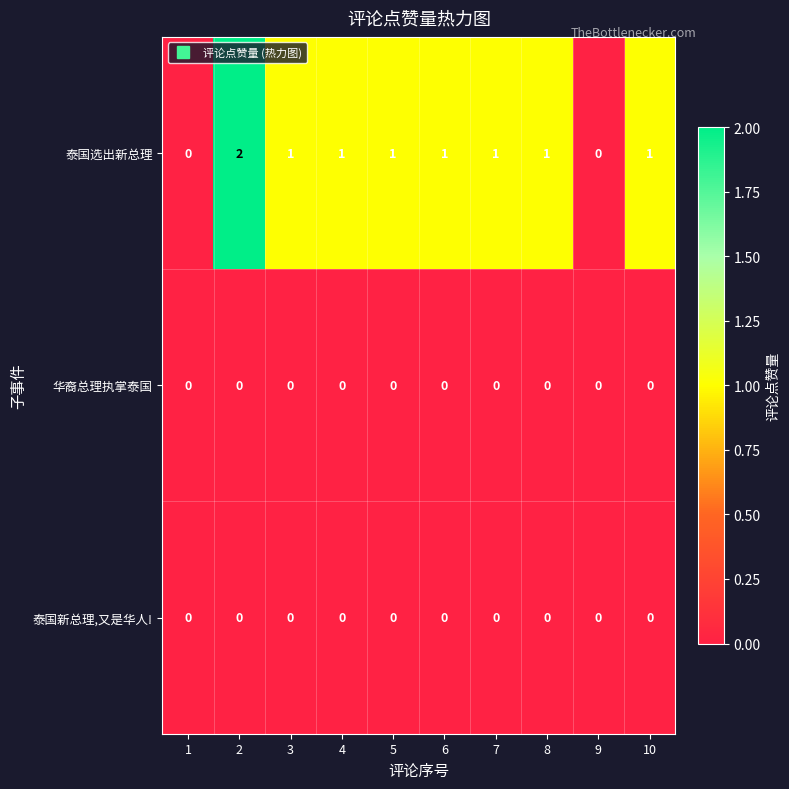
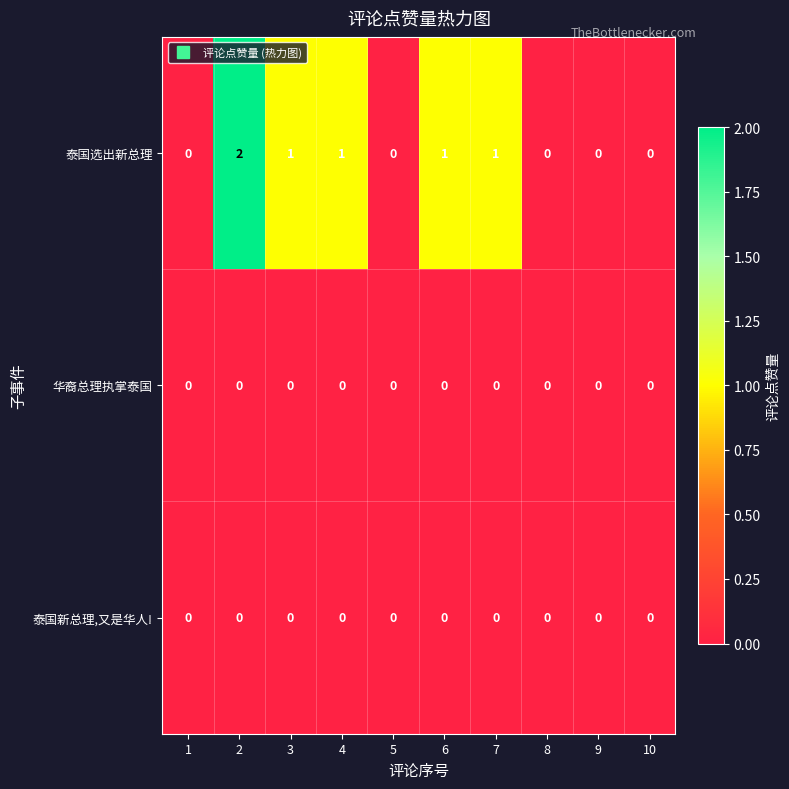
  {
    "泰国选出新总理": {
      "1": 0,
      "2": 2,
      "3": 1,
      "4": 1,
-     "5": 1,
+     "5": 0,
      "6": 1,
      "7": 1,
-     "8": 1,
+     "8": 0,
      "9": 0,
-     "10": 1
+     "10": 0
    },
    "华裔总理执掌泰国": {
      "1": 0,
      "2": 0,
      "3": 0,
      "4": 0,
      "5": 0,
      "6": 0,
      "7": 0,
      "8": 0,
      "9": 0,
      "10": 0
    },
    "泰国新总理,又是华人!": {
      "1": 0,
      "2": 0,
      "3": 0,
      "4": 0,
      "5": 0,
      "6": 0,
      "7": 0,
      "8": 0,
      "9": 0,
      "10": 0
    }
  }
